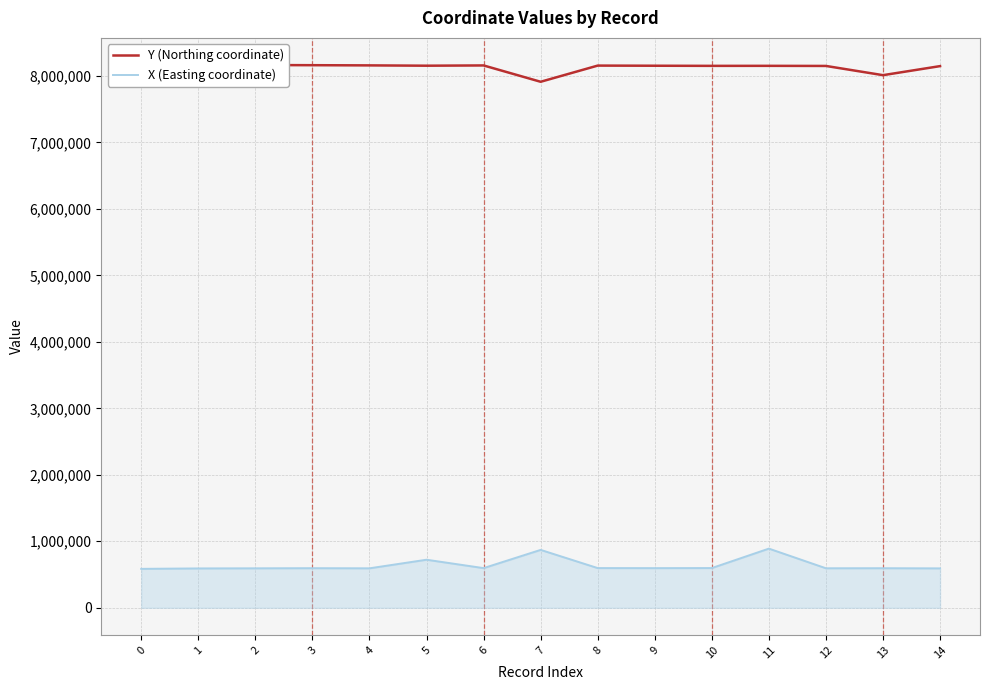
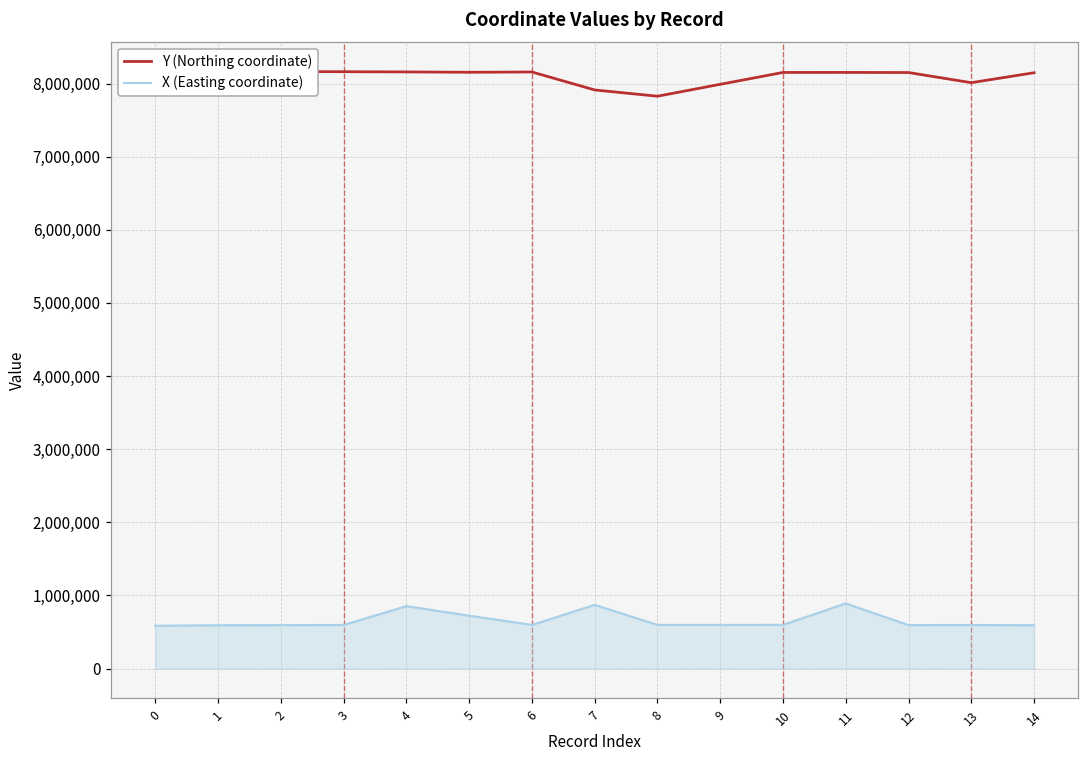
  {
    "Y (Northing coordinate)": {
      "3": "8,200,000",
      "4": "8,200,000",
      "5": "8,200,000",
      "6": "8,200,000",
      "7": "7,900,000",
-     "8": "8,200,000",
-     "9": "8,200,000",
+     "8": "7,800,000",
+     "9": "8,000,000",
      "10": "8,200,000",
      "11": "8,200,000",
      "12": "8,200,000",
      "13": "8,000,000",
      "14": "8,100,000"
    },
    "X (Easting coordinate)": {
      "0": "600,000",
      "1": "600,000",
      "2": "600,000",
      "3": "600,000",
-     "4": "600,000",
+     "4": "900,000",
      "5": "700,000",
      "6": "600,000",
      "7": "900,000",
      "8": "600,000",
      "9": "600,000",
      "10": "600,000",
      "11": "900,000",
      "12": "600,000",
      "13": "600,000",
      "14": "600,000"
    }
  }
